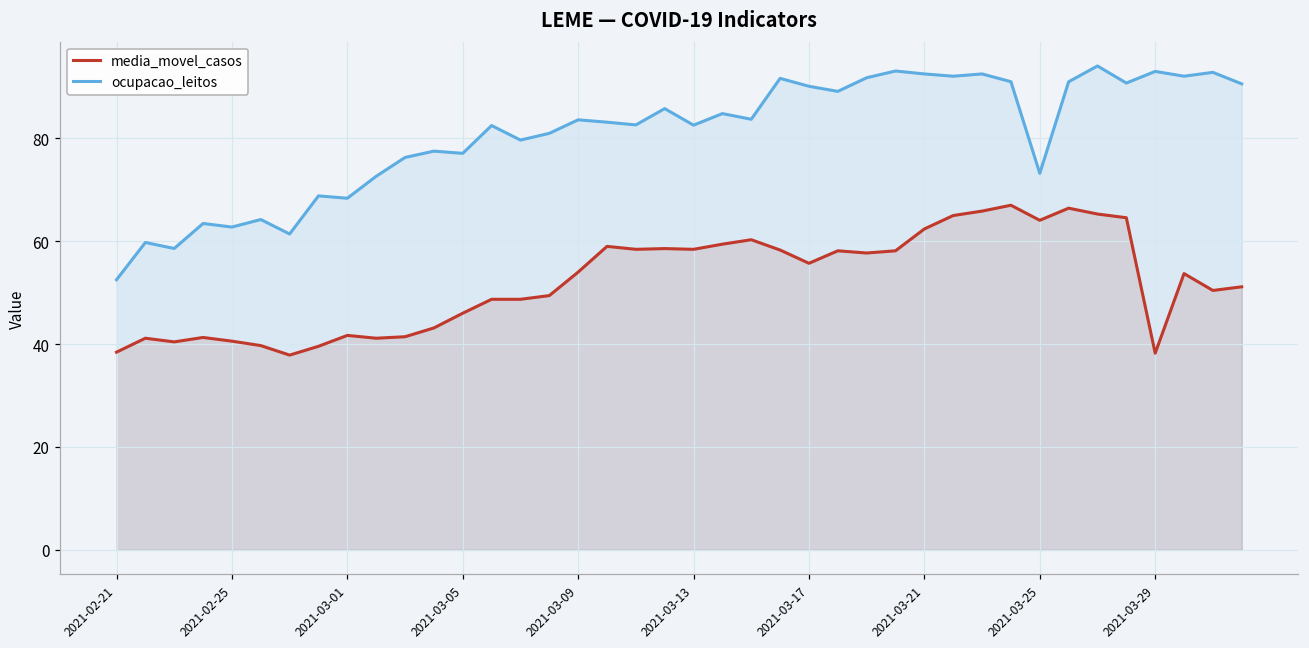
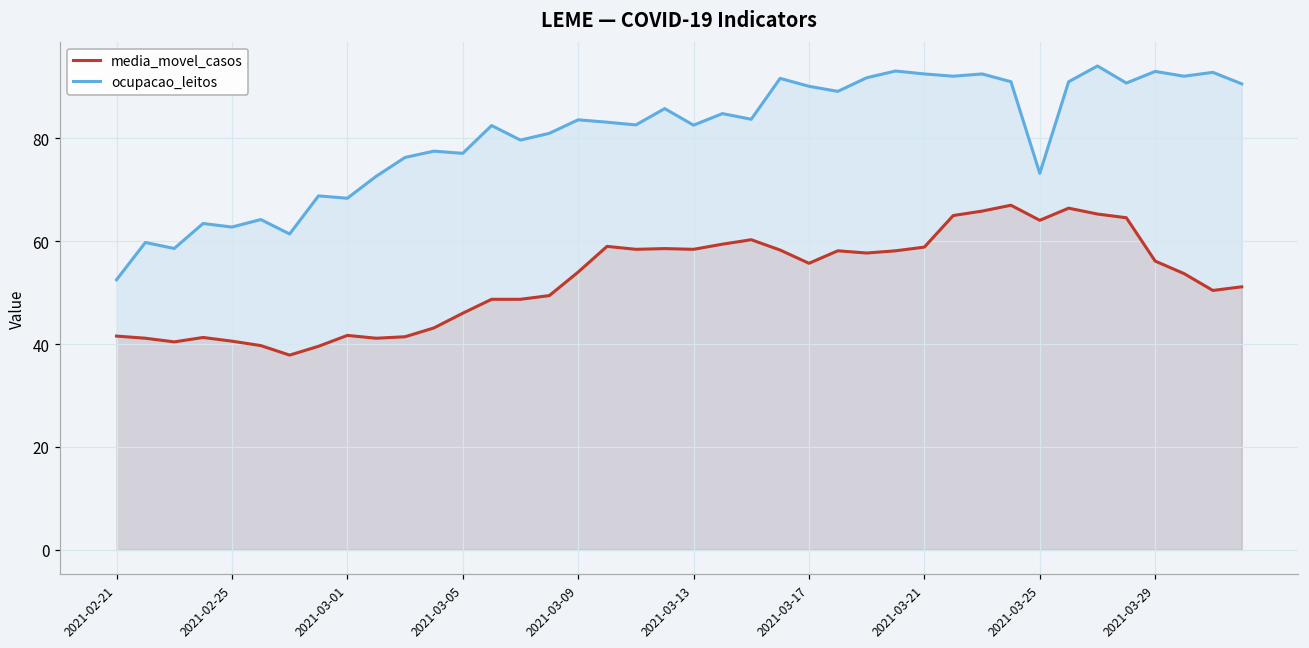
  {
    "media_movel_casos": {
-     "2021-02-21": 38,
+     "2021-02-21": 42,
      "2021-02-25": 41,
      "2021-03-01": 42,
      "2021-03-05": 46,
      "2021-03-09": 54,
      "2021-03-13": 58,
      "2021-03-17": 56,
-     "2021-03-21": 62,
+     "2021-03-21": 59,
      "2021-03-25": 64,
-     "2021-03-29": 38
+     "2021-03-29": 56
    },
    "ocupacao_leitos": {
      "2021-02-21": 53,
      "2021-02-25": 63,
      "2021-03-01": 68,
      "2021-03-05": 77,
      "2021-03-09": 84,
      "2021-03-13": 83,
      "2021-03-17": 90,
      "2021-03-21": 93,
      "2021-03-25": 73,
      "2021-03-29": 93
    }
  }
